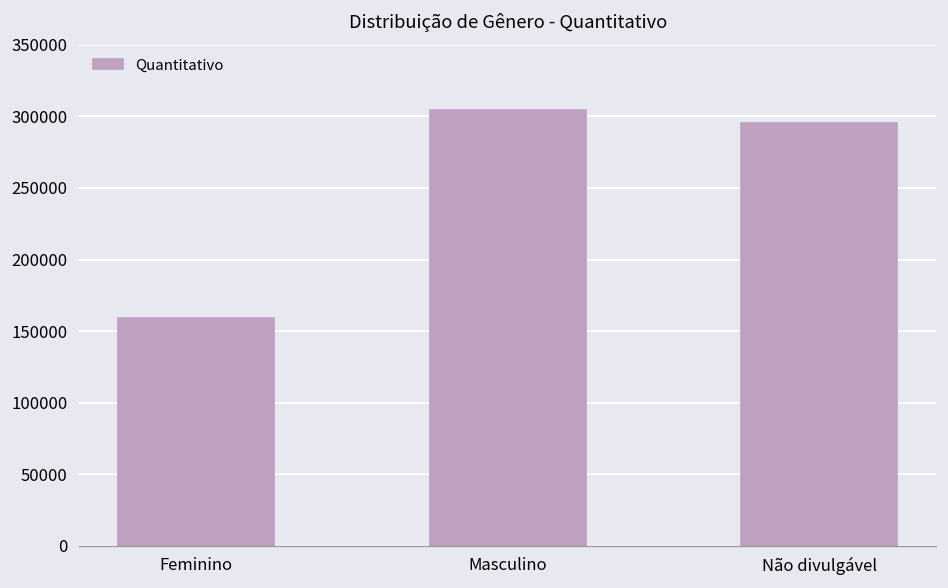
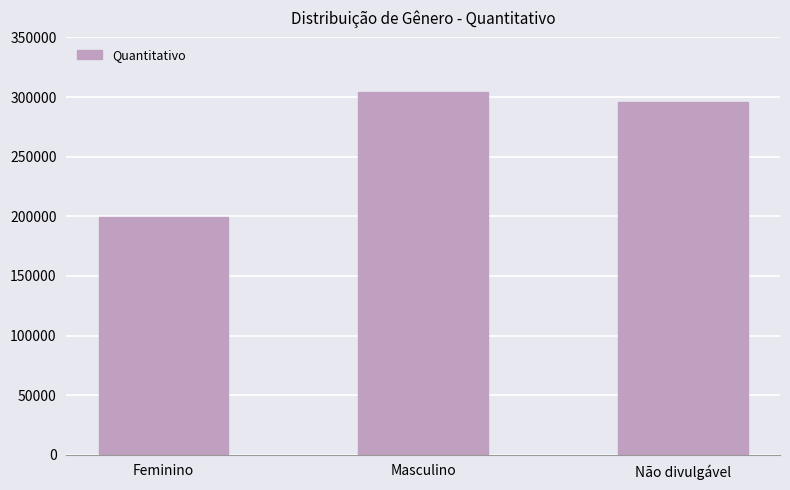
  {
-   "Feminino": 159000,
+   "Feminino": 200000,
    "Masculino": 304000,
    "Não divulgável": 295000
  }
